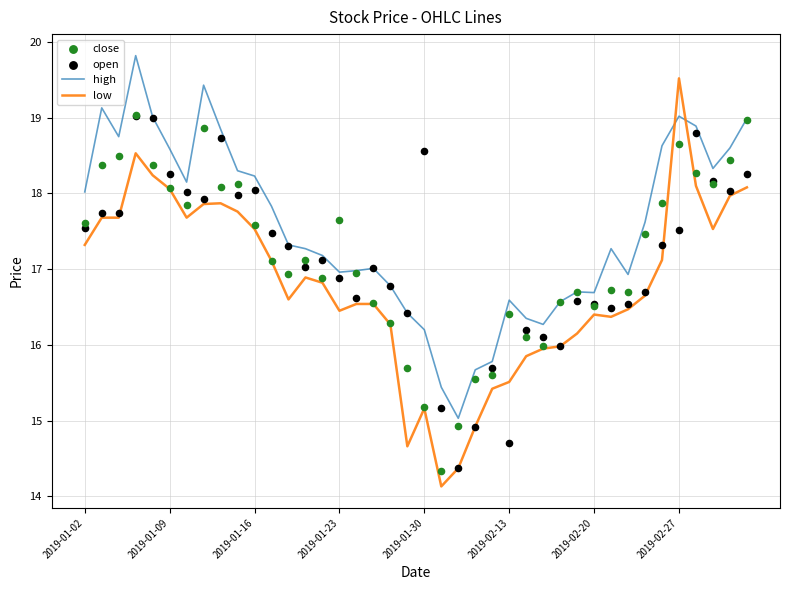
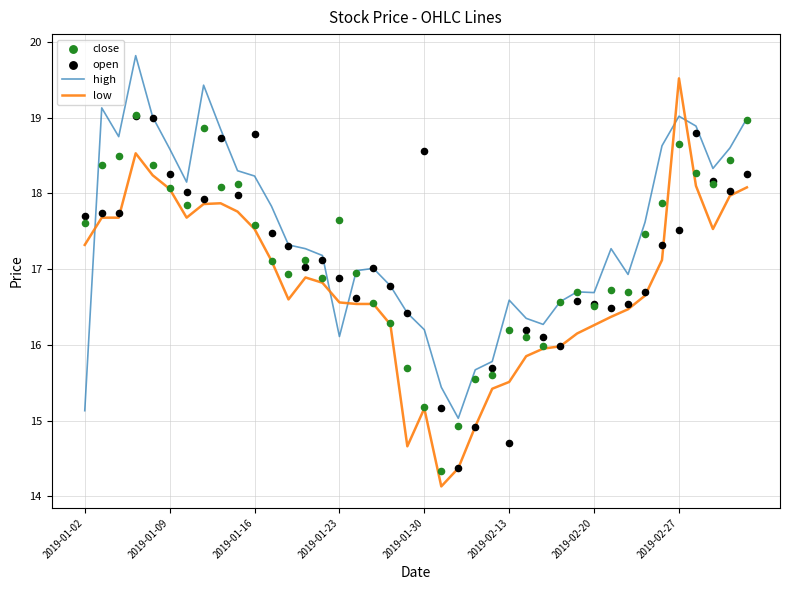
  {
    "high": {
-     "2019-01-02": 18.0,
+     "2019-01-02": 15.1,
      "2019-01-09": 18.6,
      "2019-01-16": 18.2,
-     "2019-01-23": 17.0,
+     "2019-01-23": 16.1,
      "2019-01-30": 16.2,
      "2019-02-13": 16.6,
      "2019-02-20": 16.7,
      "2019-02-27": 19.0
    },
    "close": {
-     "2019-02-13": 16.4
+     "2019-02-13": 16.2
    },
    "open": {
-     "2019-01-02": 17.5,
-     "2019-01-16": 18.1
+     "2019-01-02": 17.7,
+     "2019-01-16": 18.8
    },
    "low": {
      "2019-01-02": 17.3,
      "2019-01-16": 17.5,
-     "2019-01-23": 16.5,
+     "2019-01-23": 16.6,
      "2019-02-13": 15.5,
-     "2019-02-20": 16.4,
+     "2019-02-20": 16.3,
      "2019-02-27": 19.5
    }
  }
